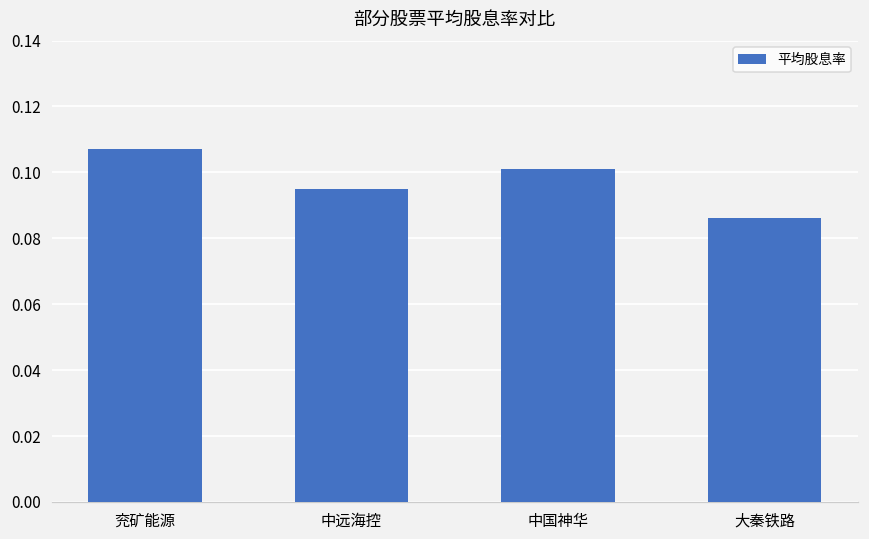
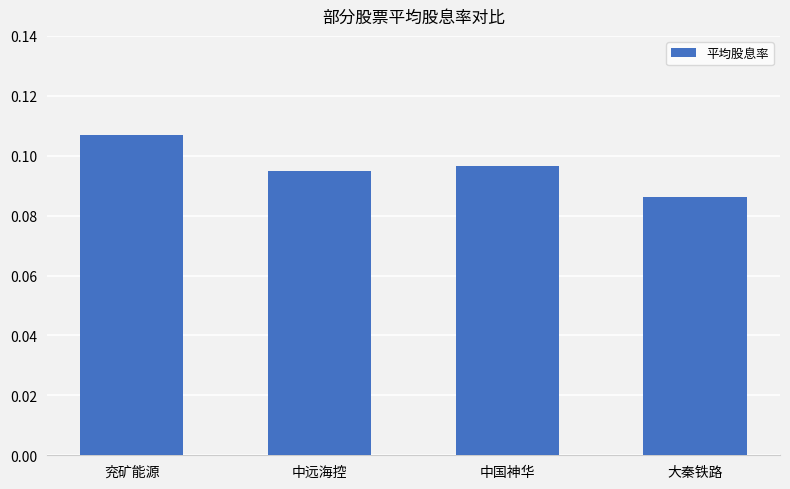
  {
    "兖矿能源": 0.107,
    "中远海控": 0.095,
-   "中国神华": 0.101,
+   "中国神华": 0.097,
    "大秦铁路": 0.086
  }
